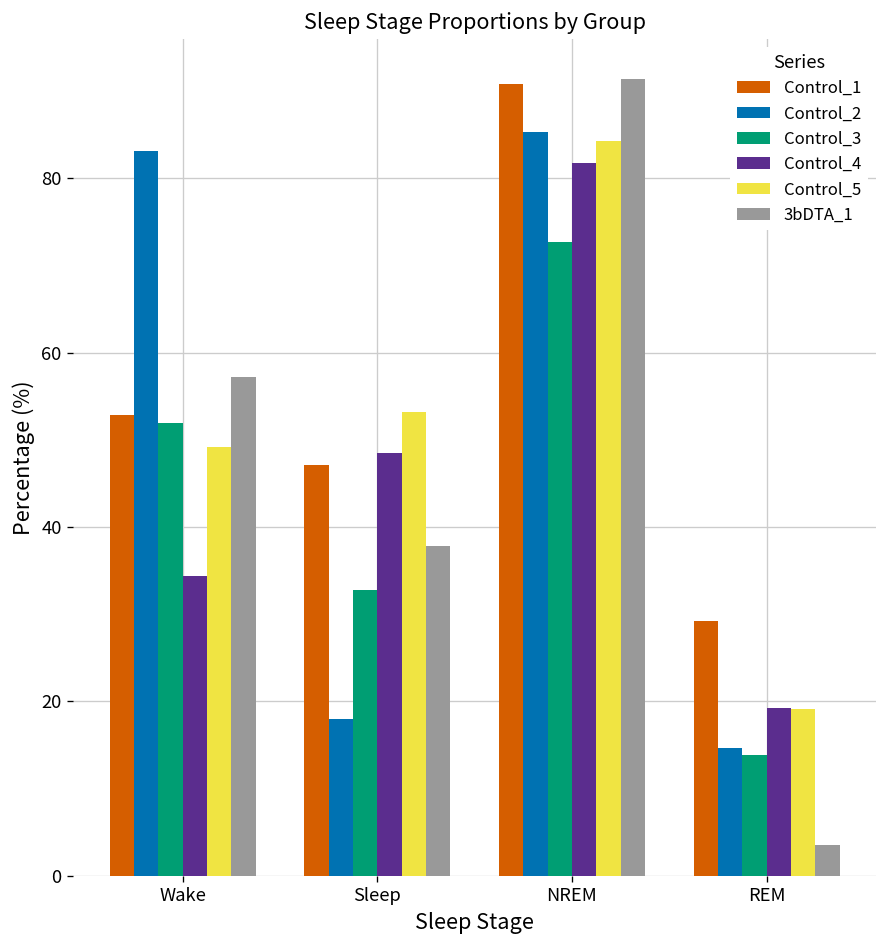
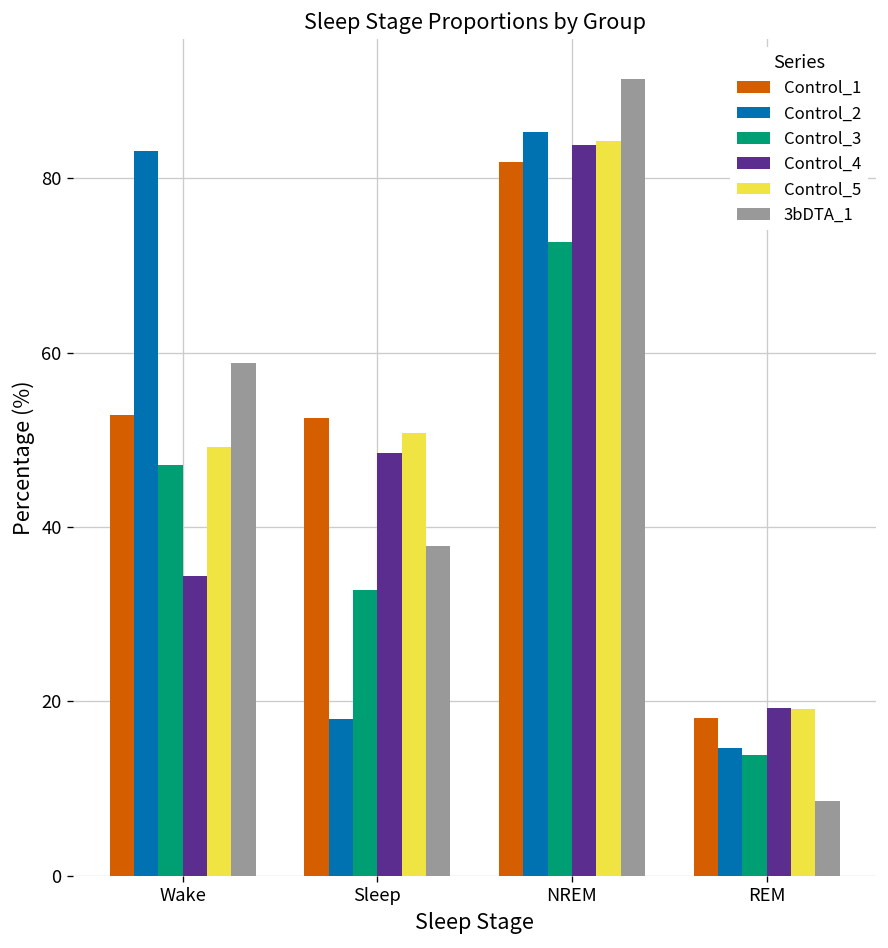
  {
    "Control_1": {
      "Wake": 53,
-     "Sleep": 47,
-     "NREM": 91,
-     "REM": 29
+     "Sleep": 53,
+     "NREM": 82,
+     "REM": 18
    },
    "Control_2": {
      "Wake": 83,
      "Sleep": 18,
      "NREM": 85,
      "REM": 15
    },
    "Control_3": {
-     "Wake": 52,
+     "Wake": 47,
      "Sleep": 33,
      "NREM": 73,
      "REM": 14
    },
    "Control_4": {
      "Wake": 34,
      "Sleep": 49,
-     "NREM": 82,
+     "NREM": 84,
      "REM": 19
    },
    "Control_5": {
      "Wake": 49,
-     "Sleep": 53,
+     "Sleep": 51,
      "NREM": 84,
      "REM": 19
    },
    "3bDTA_1": {
-     "Wake": 57,
+     "Wake": 59,
      "Sleep": 38,
      "NREM": 91,
-     "REM": 3
+     "REM": 9
    }
  }
